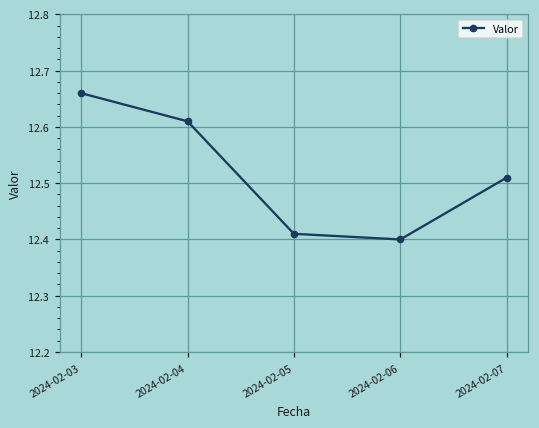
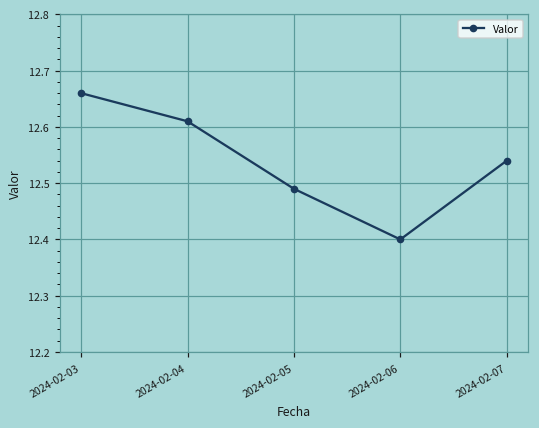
  {
    "2024-02-03": 12.66,
    "2024-02-04": 12.61,
-   "2024-02-05": 12.41,
+   "2024-02-05": 12.49,
    "2024-02-06": 12.40,
-   "2024-02-07": 12.51
+   "2024-02-07": 12.54
  }
